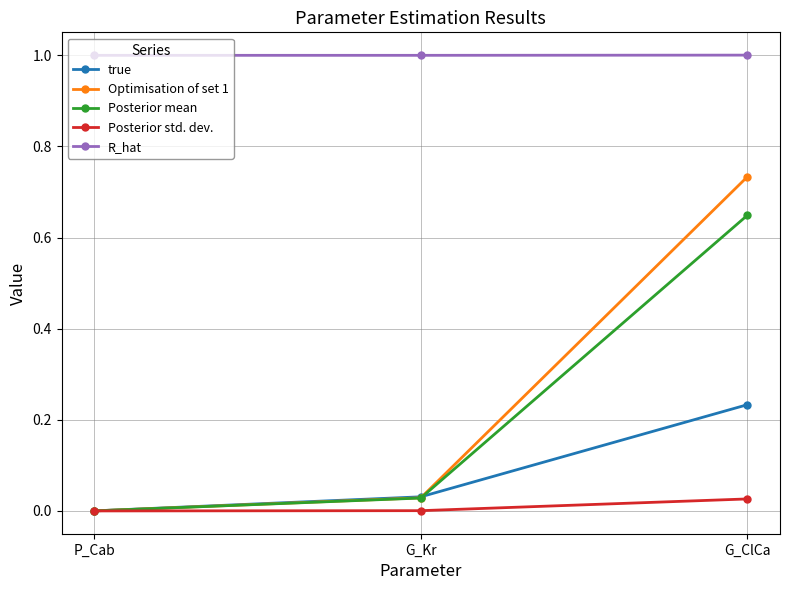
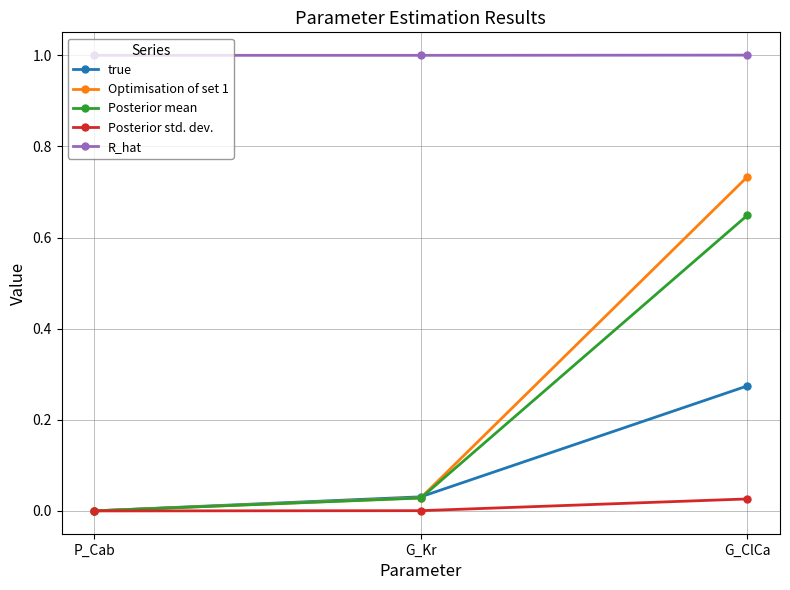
  {
    "true": {
-     "G_ClCa": 0.23
+     "G_ClCa": 0.27
    },
    "Optimisation of set 1": {
      "G_ClCa": 0.73
    },
    "Posterior mean": {
      "G_ClCa": 0.65
    },
    "Posterior std. dev.": {
      "G_Kr": 0.00,
      "G_ClCa": 0.03
    },
    "R_hat": {
      "G_Kr": 1.00,
      "G_ClCa": 1.00
    }
  }
